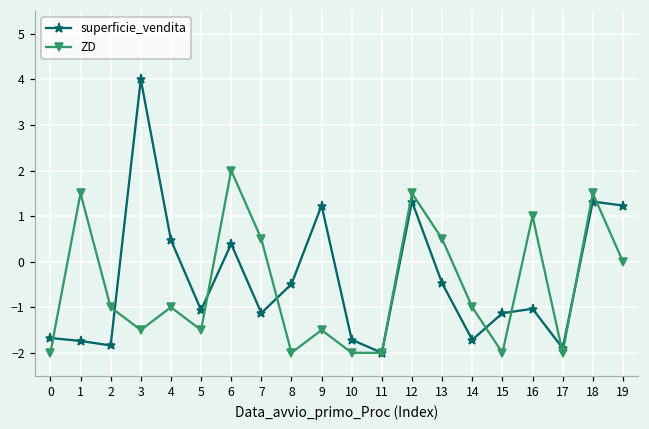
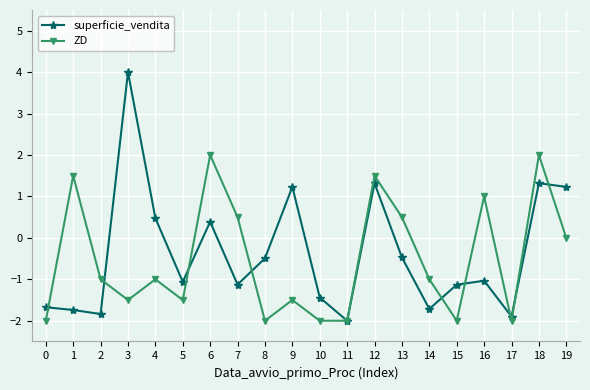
  {
    "superficie_vendita": {
      "0": -1.7,
      "1": -1.7,
      "2": -1.8,
      "3": 4.0,
      "4": 0.5,
      "5": -1.1,
      "6": 0.4,
      "7": -1.1,
      "8": -0.5,
      "9": 1.2,
-     "10": -1.7,
+     "10": -1.4,
      "12": 1.3,
      "13": -0.5,
      "14": -1.7,
      "15": -1.1,
      "16": -1.0,
      "17": -1.9,
      "18": 1.3,
      "19": 1.2
    },
    "ZD": {
      "0": -2.0,
      "1": 1.5,
      "2": -1.0,
      "3": -1.5,
      "4": -1.0,
      "5": -1.5,
      "6": 2.0,
      "7": 0.5,
      "8": -2.0,
      "9": -1.5,
      "10": -2.0,
      "12": 1.5,
      "13": 0.5,
      "14": -1.0,
      "15": -2.0,
      "16": 1.0,
      "17": -2.0,
-     "18": 1.5,
+     "18": 2.0,
      "19": 0.0
    }
  }
